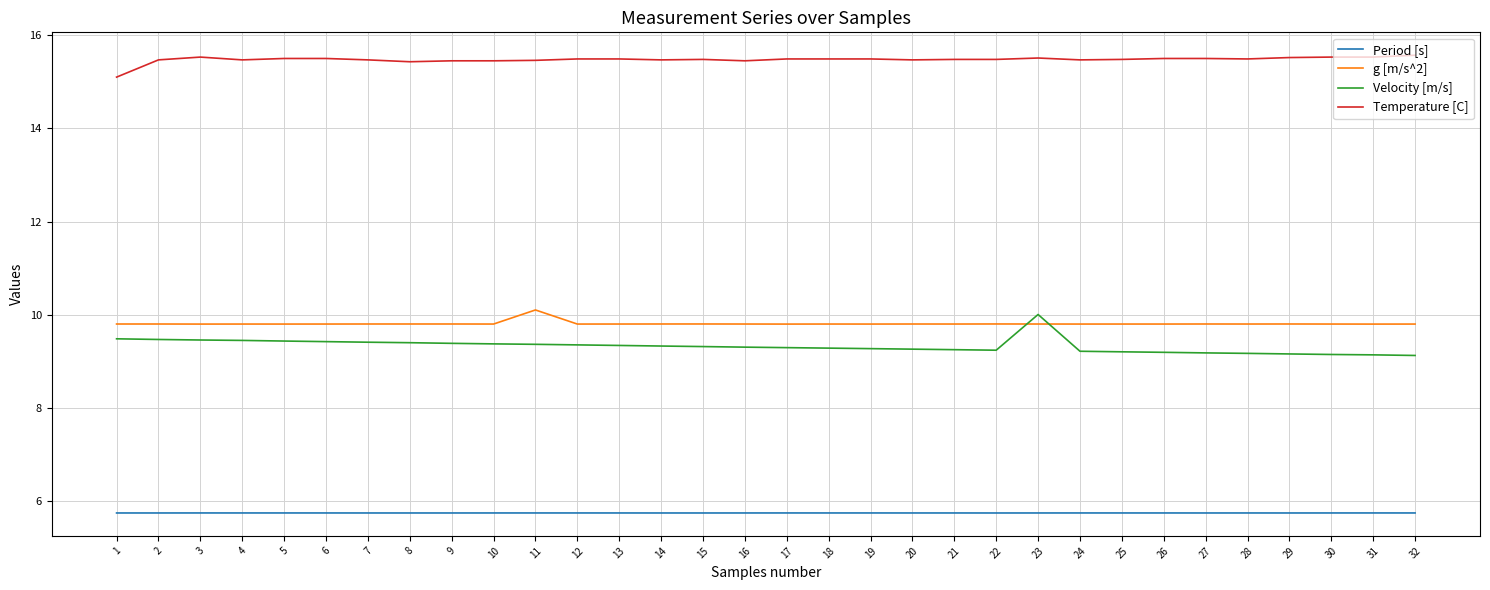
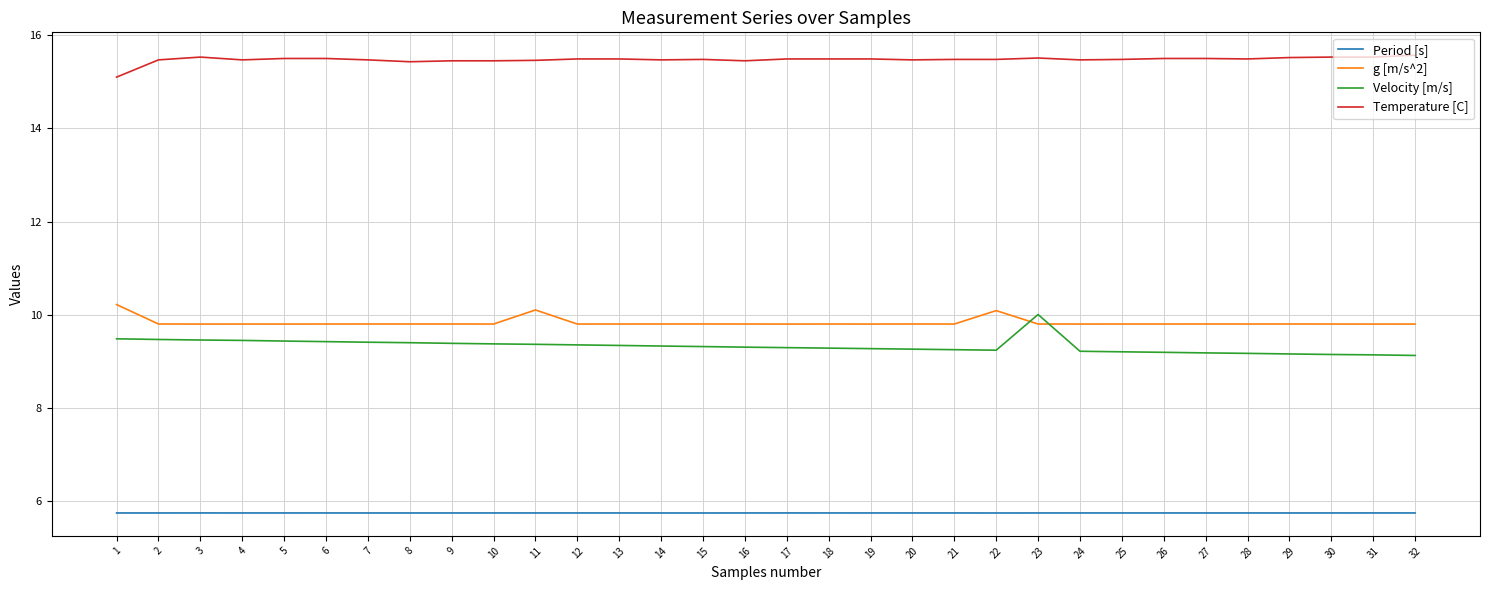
  {
    "Period [s]": {
      "1": 5.7,
      "2": 5.7,
      "3": 5.7,
      "4": 5.7,
      "5": 5.7,
      "6": 5.7,
      "7": 5.7,
      "8": 5.7,
      "9": 5.7,
      "10": 5.7,
      "11": 5.7,
      "12": 5.7,
      "13": 5.7,
      "14": 5.7,
      "15": 5.7,
      "16": 5.7,
      "17": 5.7,
      "18": 5.7,
      "19": 5.7,
      "20": 5.7,
      "21": 5.7,
      "22": 5.7,
      "23": 5.7,
      "24": 5.7,
      "25": 5.7,
      "26": 5.7,
      "27": 5.7,
      "28": 5.7,
      "29": 5.7,
      "30": 5.7,
      "31": 5.7,
      "32": 5.7
    },
    "g [m/s^2]": {
-     "1": 9.8,
+     "1": 10.2,
      "2": 9.8,
      "3": 9.8,
      "4": 9.8,
      "5": 9.8,
      "6": 9.8,
      "7": 9.8,
      "8": 9.8,
      "9": 9.8,
      "10": 9.8,
      "11": 10.1,
      "12": 9.8,
      "13": 9.8,
      "14": 9.8,
      "15": 9.8,
      "16": 9.8,
      "17": 9.8,
      "18": 9.8,
      "19": 9.8,
      "20": 9.8,
      "21": 9.8,
-     "22": 9.8,
+     "22": 10.1,
      "23": 9.8,
      "24": 9.8,
      "25": 9.8,
      "26": 9.8,
      "27": 9.8,
      "28": 9.8,
      "29": 9.8,
      "30": 9.8,
      "31": 9.8,
      "32": 9.8
    },
    "Velocity [m/s]": {
      "1": 9.5,
      "2": 9.5,
      "3": 9.5,
      "4": 9.4,
      "5": 9.4,
      "6": 9.4,
      "7": 9.4,
      "8": 9.4,
      "9": 9.4,
      "10": 9.4,
      "11": 9.4,
      "12": 9.4,
      "13": 9.3,
      "14": 9.3,
      "15": 9.3,
      "16": 9.3,
      "17": 9.3,
      "18": 9.3,
      "19": 9.3,
      "20": 9.3,
      "21": 9.2,
      "22": 9.2,
      "23": 10.0,
      "24": 9.2,
      "25": 9.2,
      "26": 9.2,
      "27": 9.2,
      "28": 9.2,
      "29": 9.2,
      "30": 9.1,
      "31": 9.1,
      "32": 9.1
    },
    "Temperature [C]": {
      "1": 15.1,
      "2": 15.5,
      "3": 15.5,
      "4": 15.5,
      "5": 15.5,
      "6": 15.5,
      "7": 15.5,
      "8": 15.4,
      "9": 15.5,
      "10": 15.5,
      "11": 15.5,
      "12": 15.5,
      "13": 15.5,
      "14": 15.5,
      "15": 15.5,
      "16": 15.5,
      "17": 15.5,
      "18": 15.5,
      "19": 15.5,
      "20": 15.5,
      "21": 15.5,
      "22": 15.5,
      "23": 15.5,
      "24": 15.5,
      "25": 15.5,
      "26": 15.5,
      "27": 15.5,
      "28": 15.5,
      "29": 15.5,
      "30": 15.5
    }
  }
